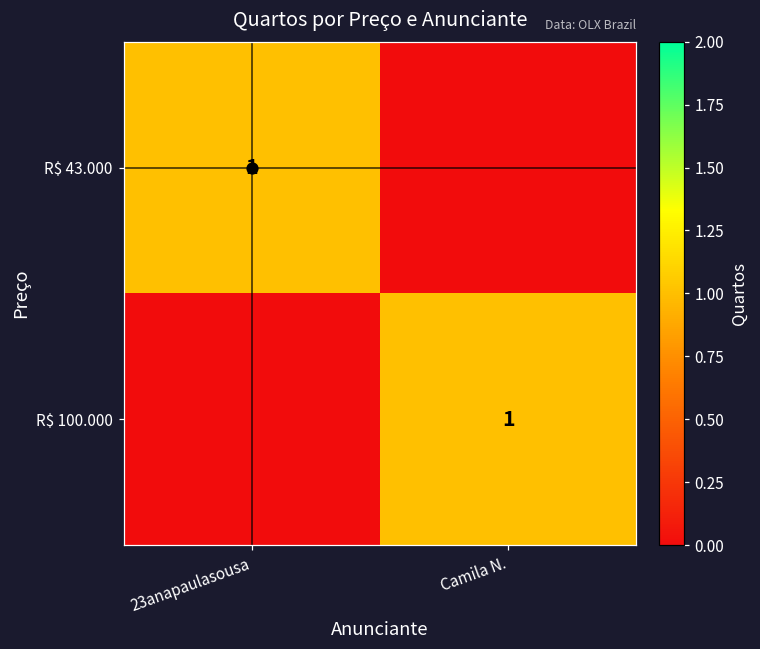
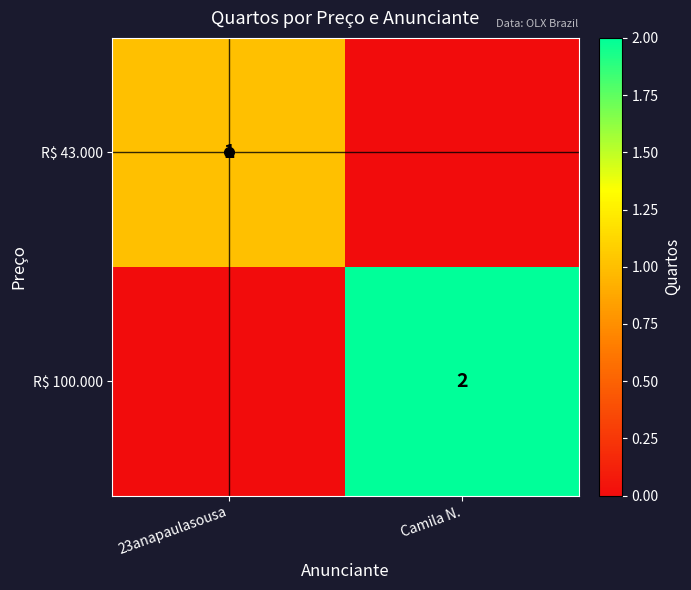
  {
    "R$ 100.000": {
-     "Camila N.": 1
+     "Camila N.": 2
    }
  }
